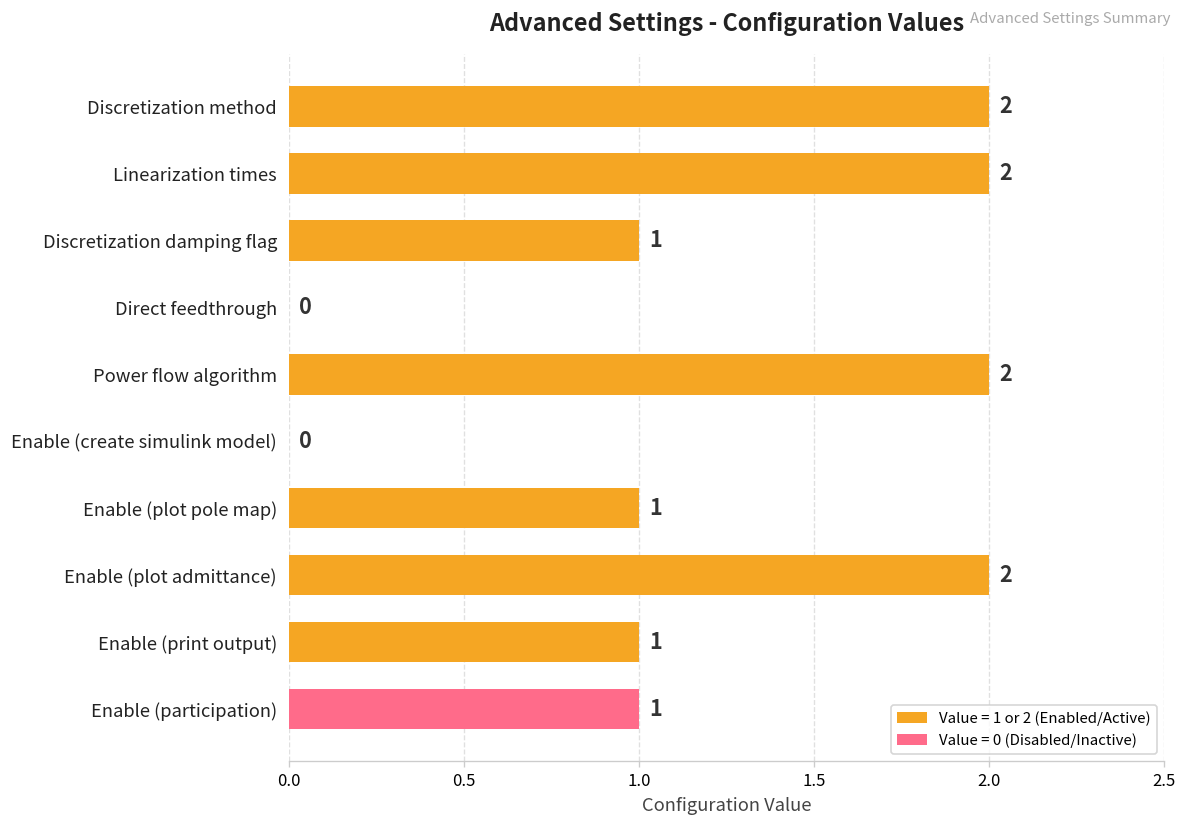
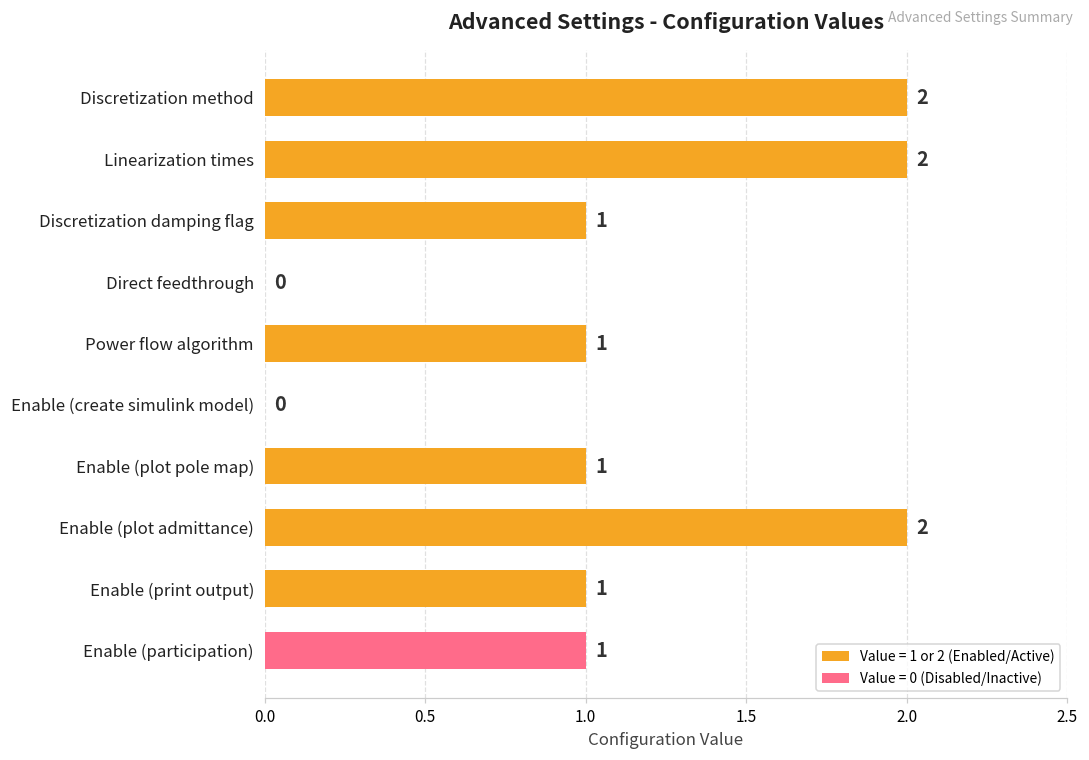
  {
    "Discretization method": 2,
    "Linearization times": 2,
    "Discretization damping flag": 1,
    "Direct feedthrough": 0,
-   "Power flow algorithm": 2,
+   "Power flow algorithm": 1,
    "Enable (create simulink model)": 0,
    "Enable (plot pole map)": 1,
    "Enable (plot admittance)": 2,
    "Enable (print output)": 1,
    "Enable (participation)": 1
  }
